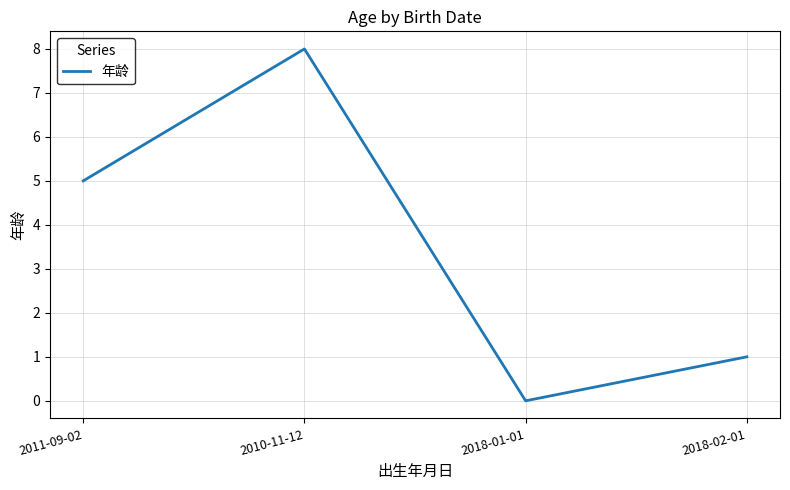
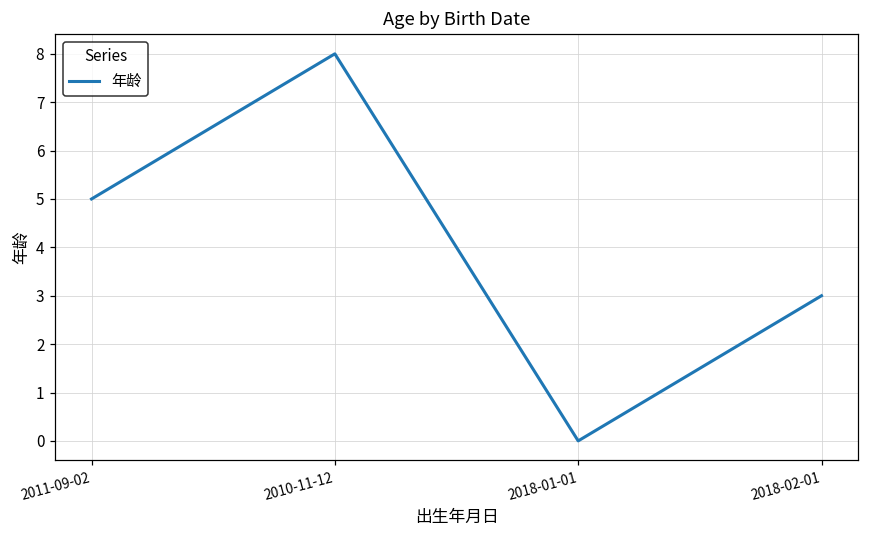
  {
    "2011-09-02": 5,
    "2010-11-12": 8,
    "2018-01-01": 0,
-   "2018-02-01": 1
+   "2018-02-01": 3
  }
